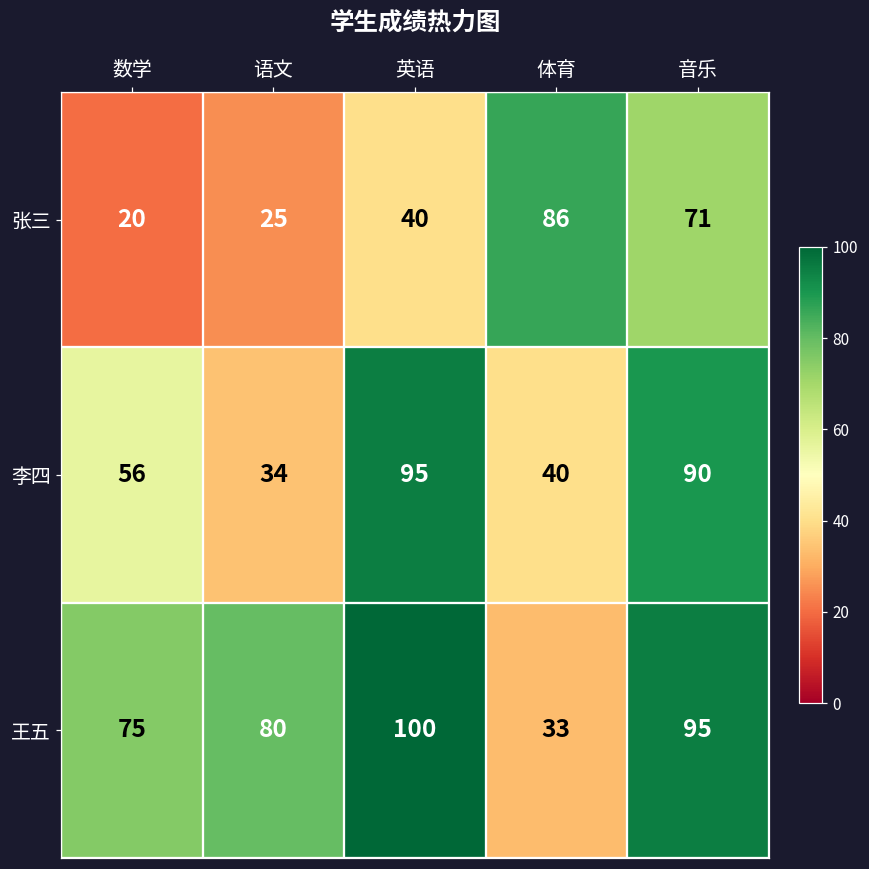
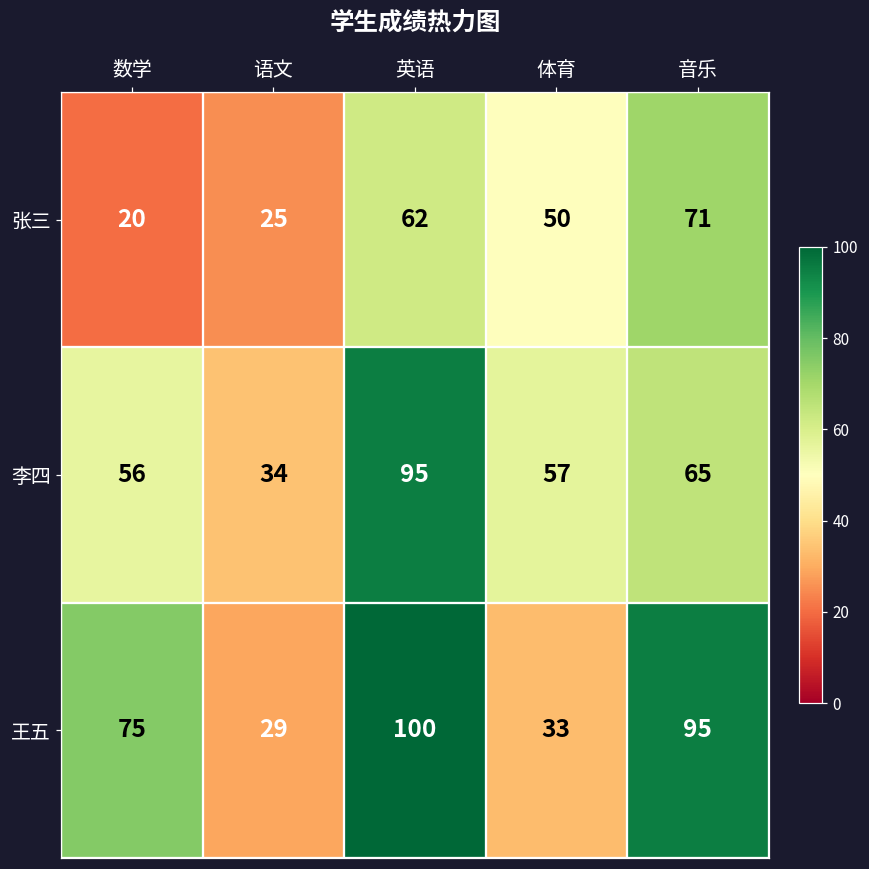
  {
    "张三": {
      "数学": 20,
      "语文": 25,
-     "英语": 40,
-     "体育": 86,
+     "英语": 62,
+     "体育": 50,
      "音乐": 71
    },
    "李四": {
      "数学": 56,
      "语文": 34,
      "英语": 95,
-     "体育": 40,
-     "音乐": 90
+     "体育": 57,
+     "音乐": 65
    },
    "王五": {
      "数学": 75,
-     "语文": 80,
+     "语文": 29,
      "英语": 100,
      "体育": 33,
      "音乐": 95
    }
  }
